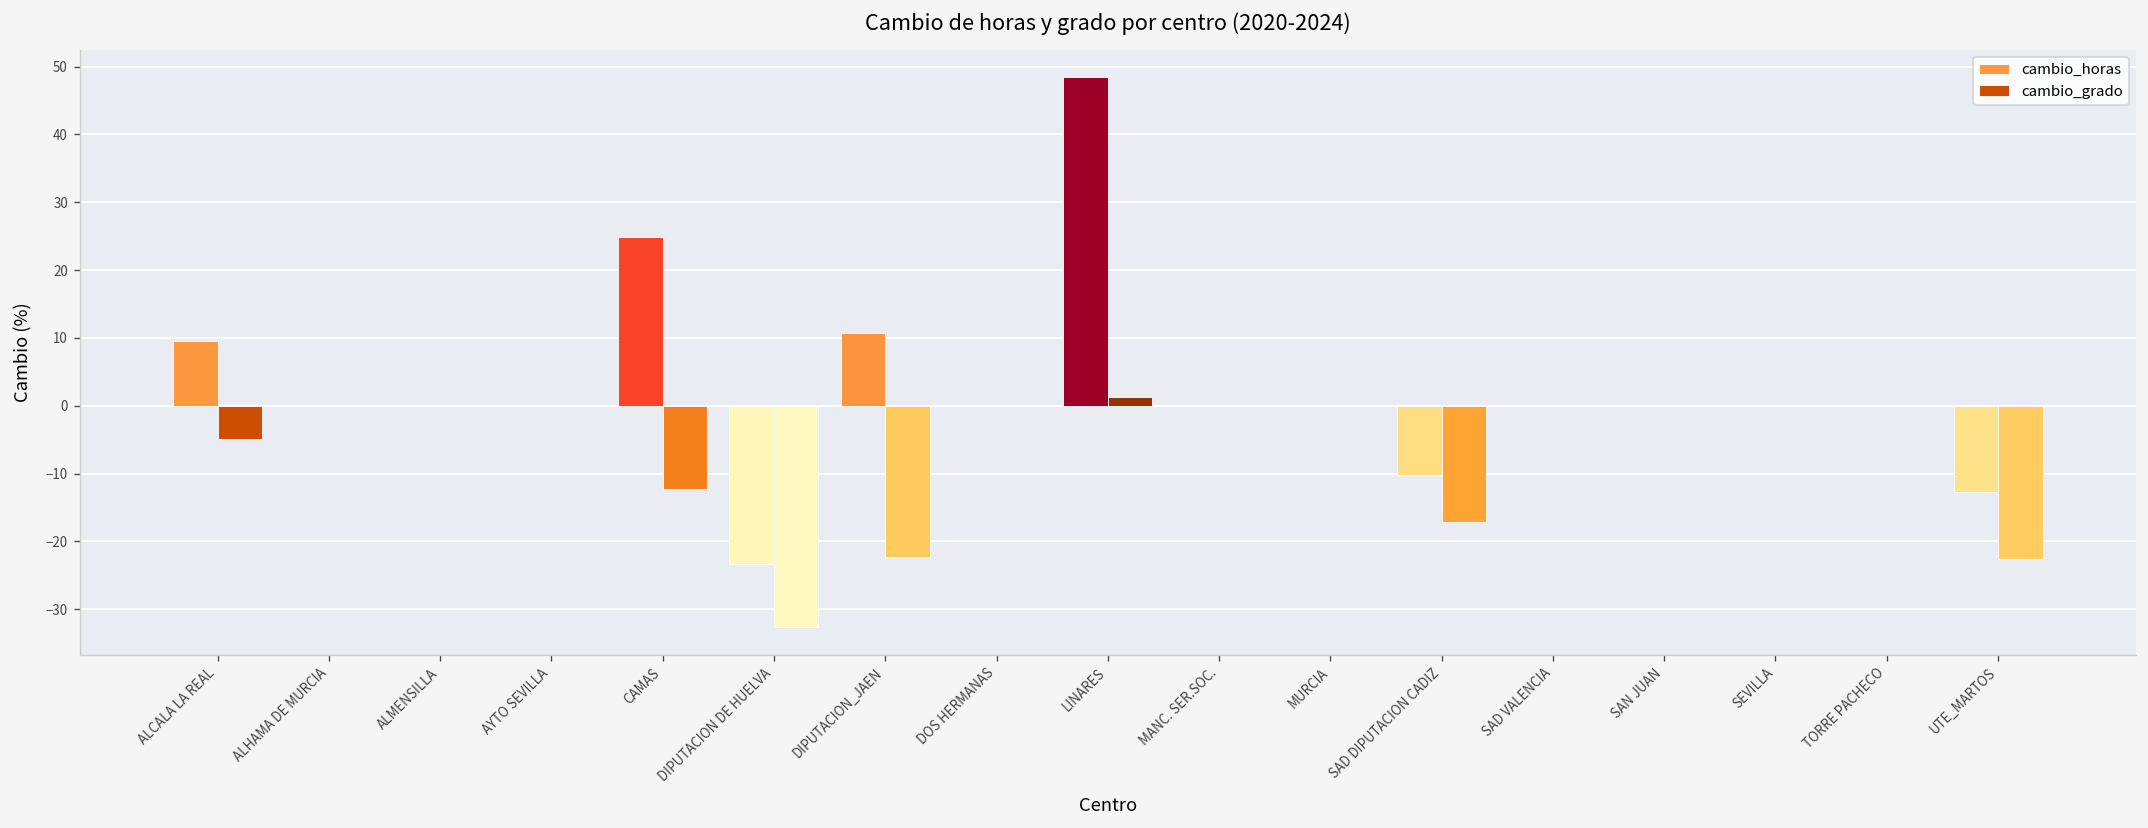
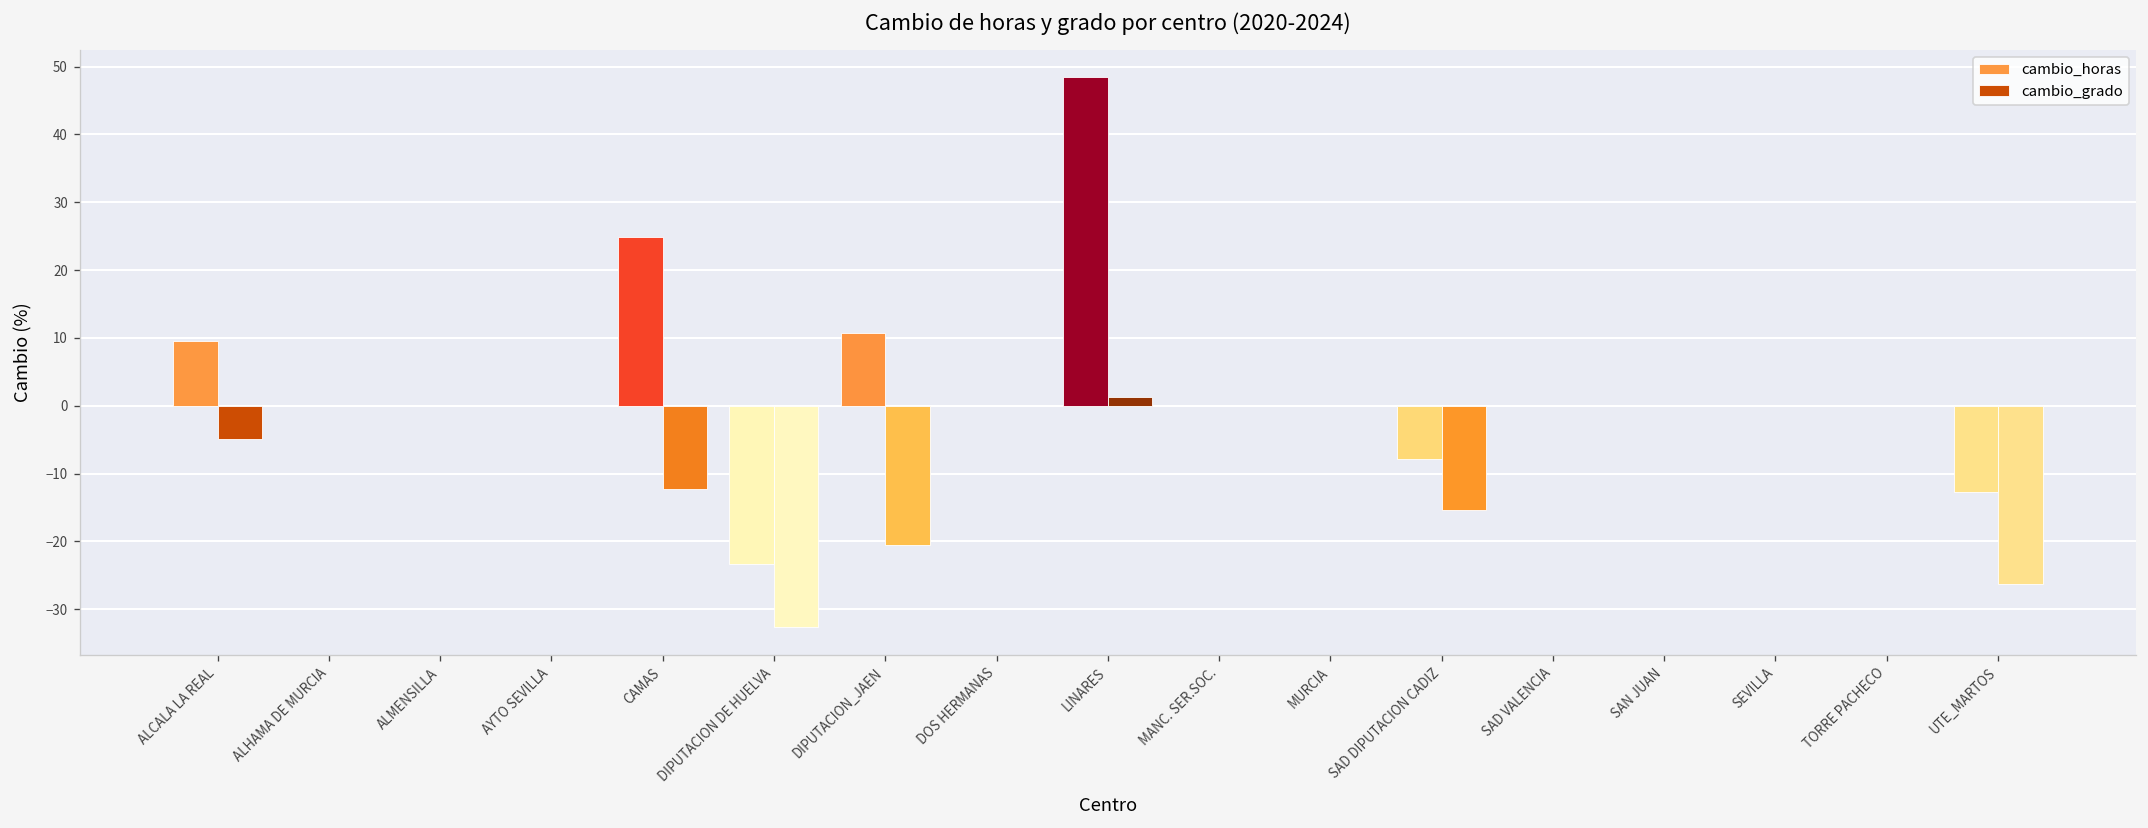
  {
    "cambio_horas": {
      "ALCALA LA REAL": 10,
      "ALHAMA DE MURCIA": 0,
      "ALMENSILLA": 0,
      "AYTO SEVILLA": 0,
      "CAMAS": 25,
      "DIPUTACION DE HUELVA": -23,
      "DIPUTACION_JAEN": 11,
      "DOS HERMANAS": 0,
      "LINARES": 48,
      "MANC. SER.SOC.": 0,
      "MURCIA": 0,
-     "SAD DIPUTACION CADIZ": -10,
+     "SAD DIPUTACION CADIZ": -8,
      "SAD VALENCIA": 0,
      "SAN JUAN": 0,
      "SEVILLA": 0,
      "TORRE PACHECO": 0,
      "UTE_MARTOS": -13
    },
    "cambio_grado": {
      "ALCALA LA REAL": -5,
      "ALHAMA DE MURCIA": 0,
      "ALMENSILLA": 0,
      "AYTO SEVILLA": 0,
      "CAMAS": -12,
      "DIPUTACION DE HUELVA": -33,
-     "DIPUTACION_JAEN": -22,
+     "DIPUTACION_JAEN": -21,
      "DOS HERMANAS": 0,
      "LINARES": 1,
      "MANC. SER.SOC.": 0,
      "MURCIA": 0,
-     "SAD DIPUTACION CADIZ": -17,
+     "SAD DIPUTACION CADIZ": -15,
      "SAD VALENCIA": 0,
      "SAN JUAN": 0,
      "SEVILLA": 0,
      "TORRE PACHECO": 0,
-     "UTE_MARTOS": -23
+     "UTE_MARTOS": -26
    }
  }
